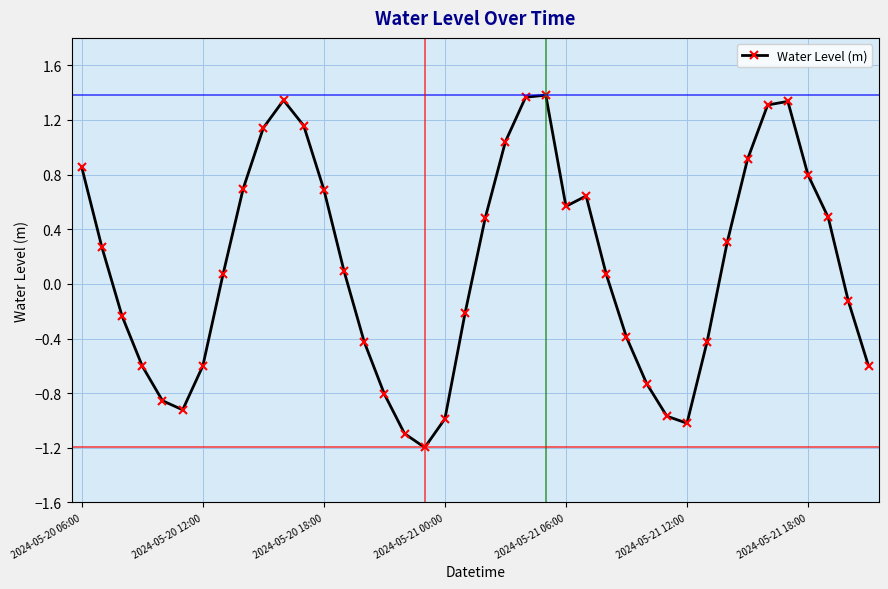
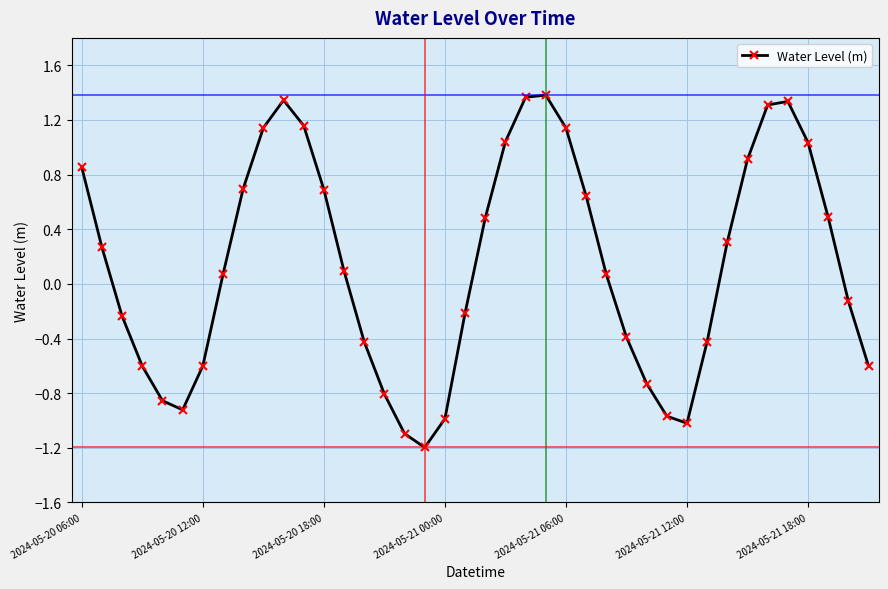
  {
    "2024-05-20 06:00": 0.85,
    "2024-05-20 12:00": -0.60,
    "2024-05-20 18:00": 0.69,
    "2024-05-21 00:00": -0.99,
-   "2024-05-21 06:00": 0.57,
+   "2024-05-21 06:00": 1.14,
    "2024-05-21 12:00": -1.02,
-   "2024-05-21 18:00": 0.80
+   "2024-05-21 18:00": 1.03
  }
